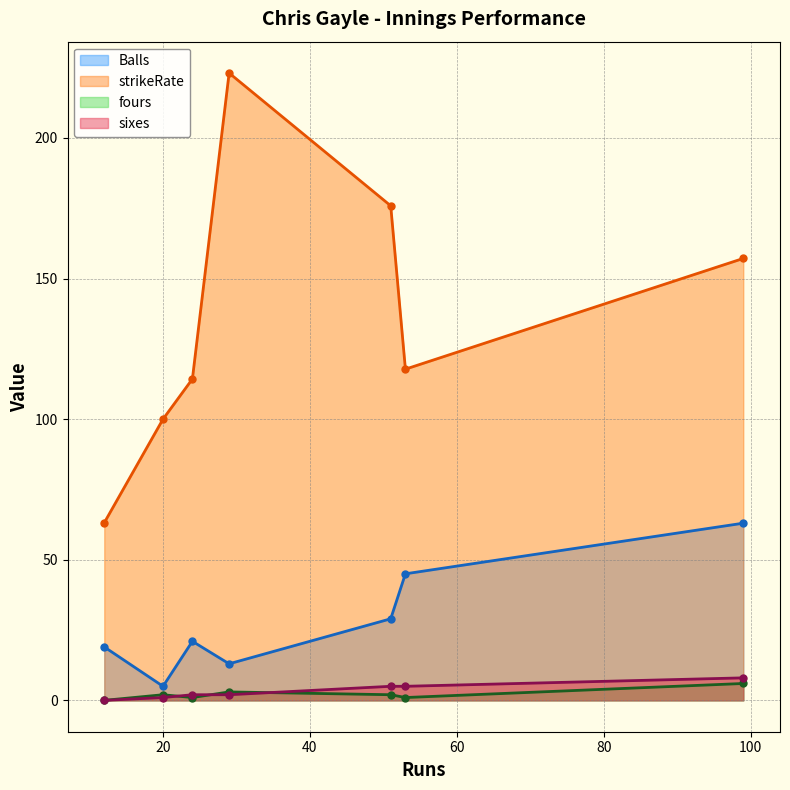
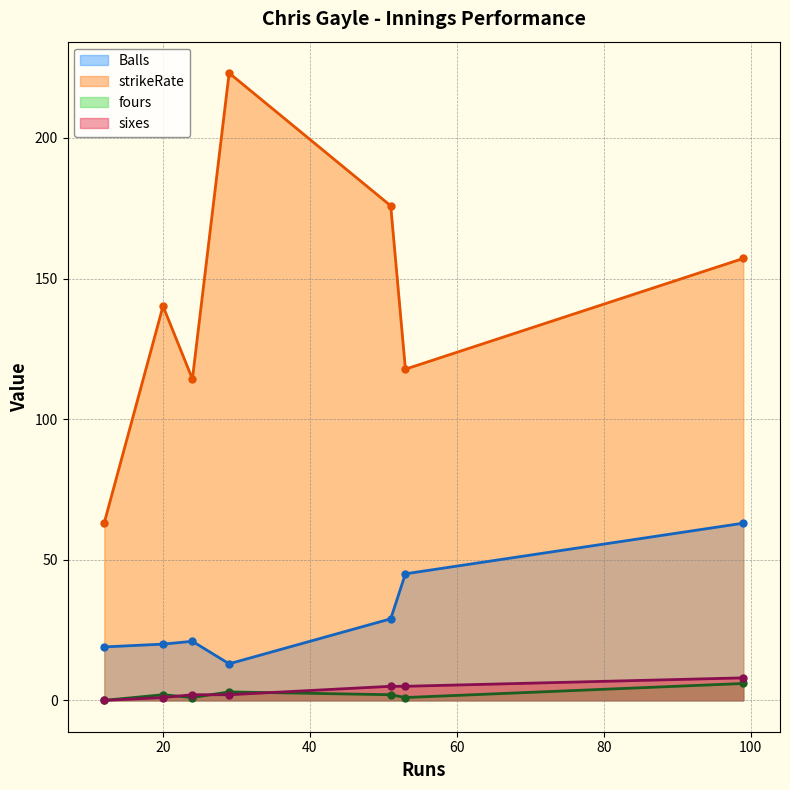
  {
    "Balls": {
-     "20": 5
+     "20": 20
    },
    "strikeRate": {
-     "20": 100
+     "20": 140
    },
    "fours": {
      "20": 2
    },
    "sixes": {
      "20": 1
    }
  }
